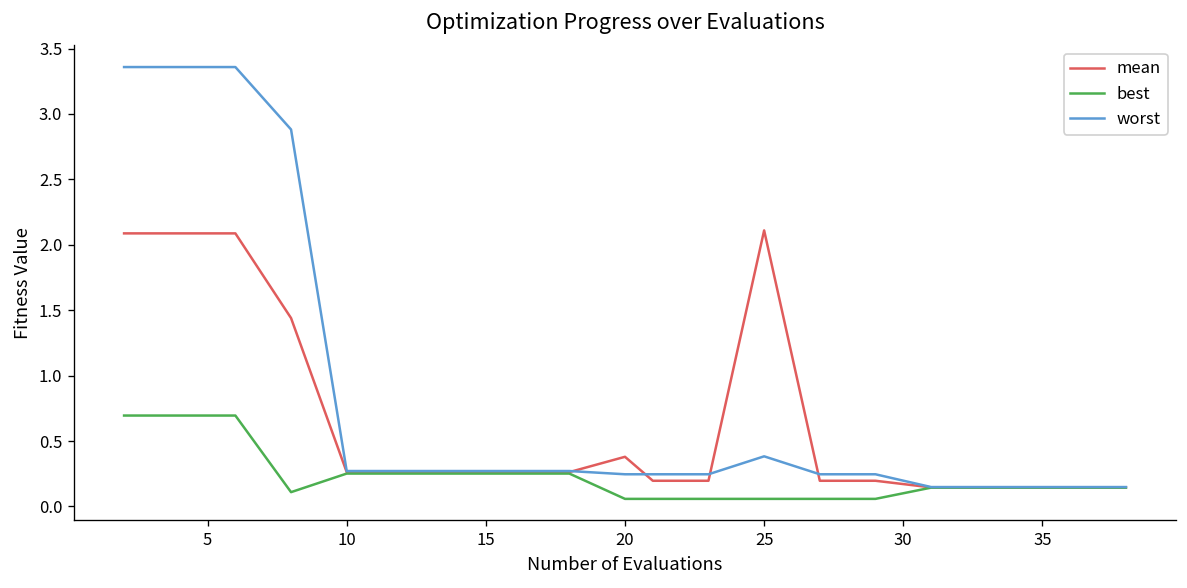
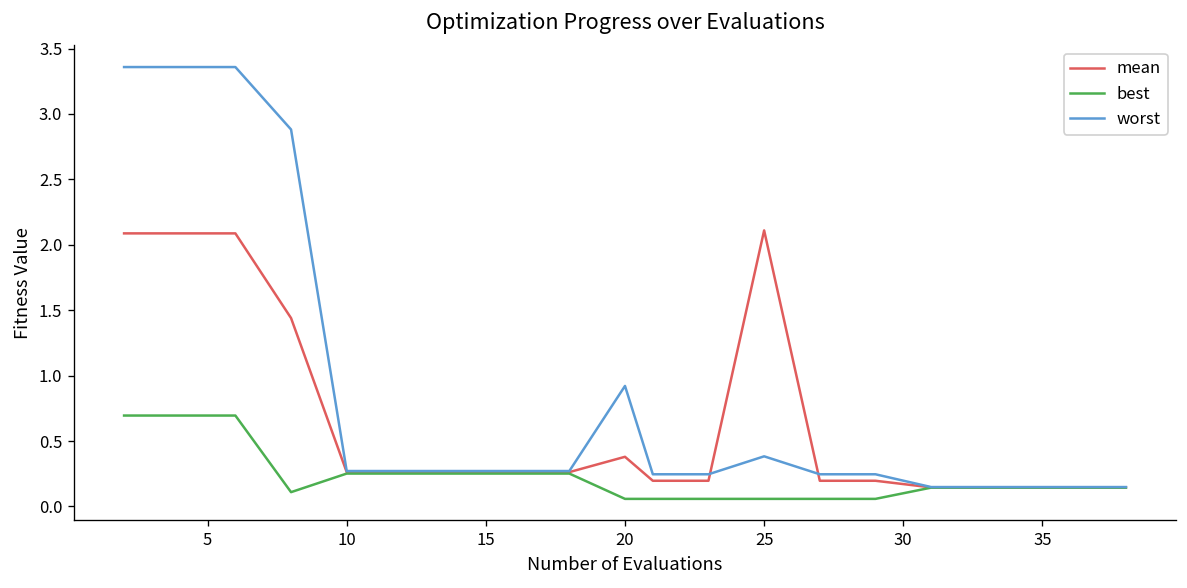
  {
    "mean": {
      "20": 0.38,
      "25": 2.11
    },
    "best": {
      "20": 0.06,
      "25": 0.06
    },
    "worst": {
-     "20": 0.25,
+     "20": 0.92,
      "25": 0.38
    }
  }
